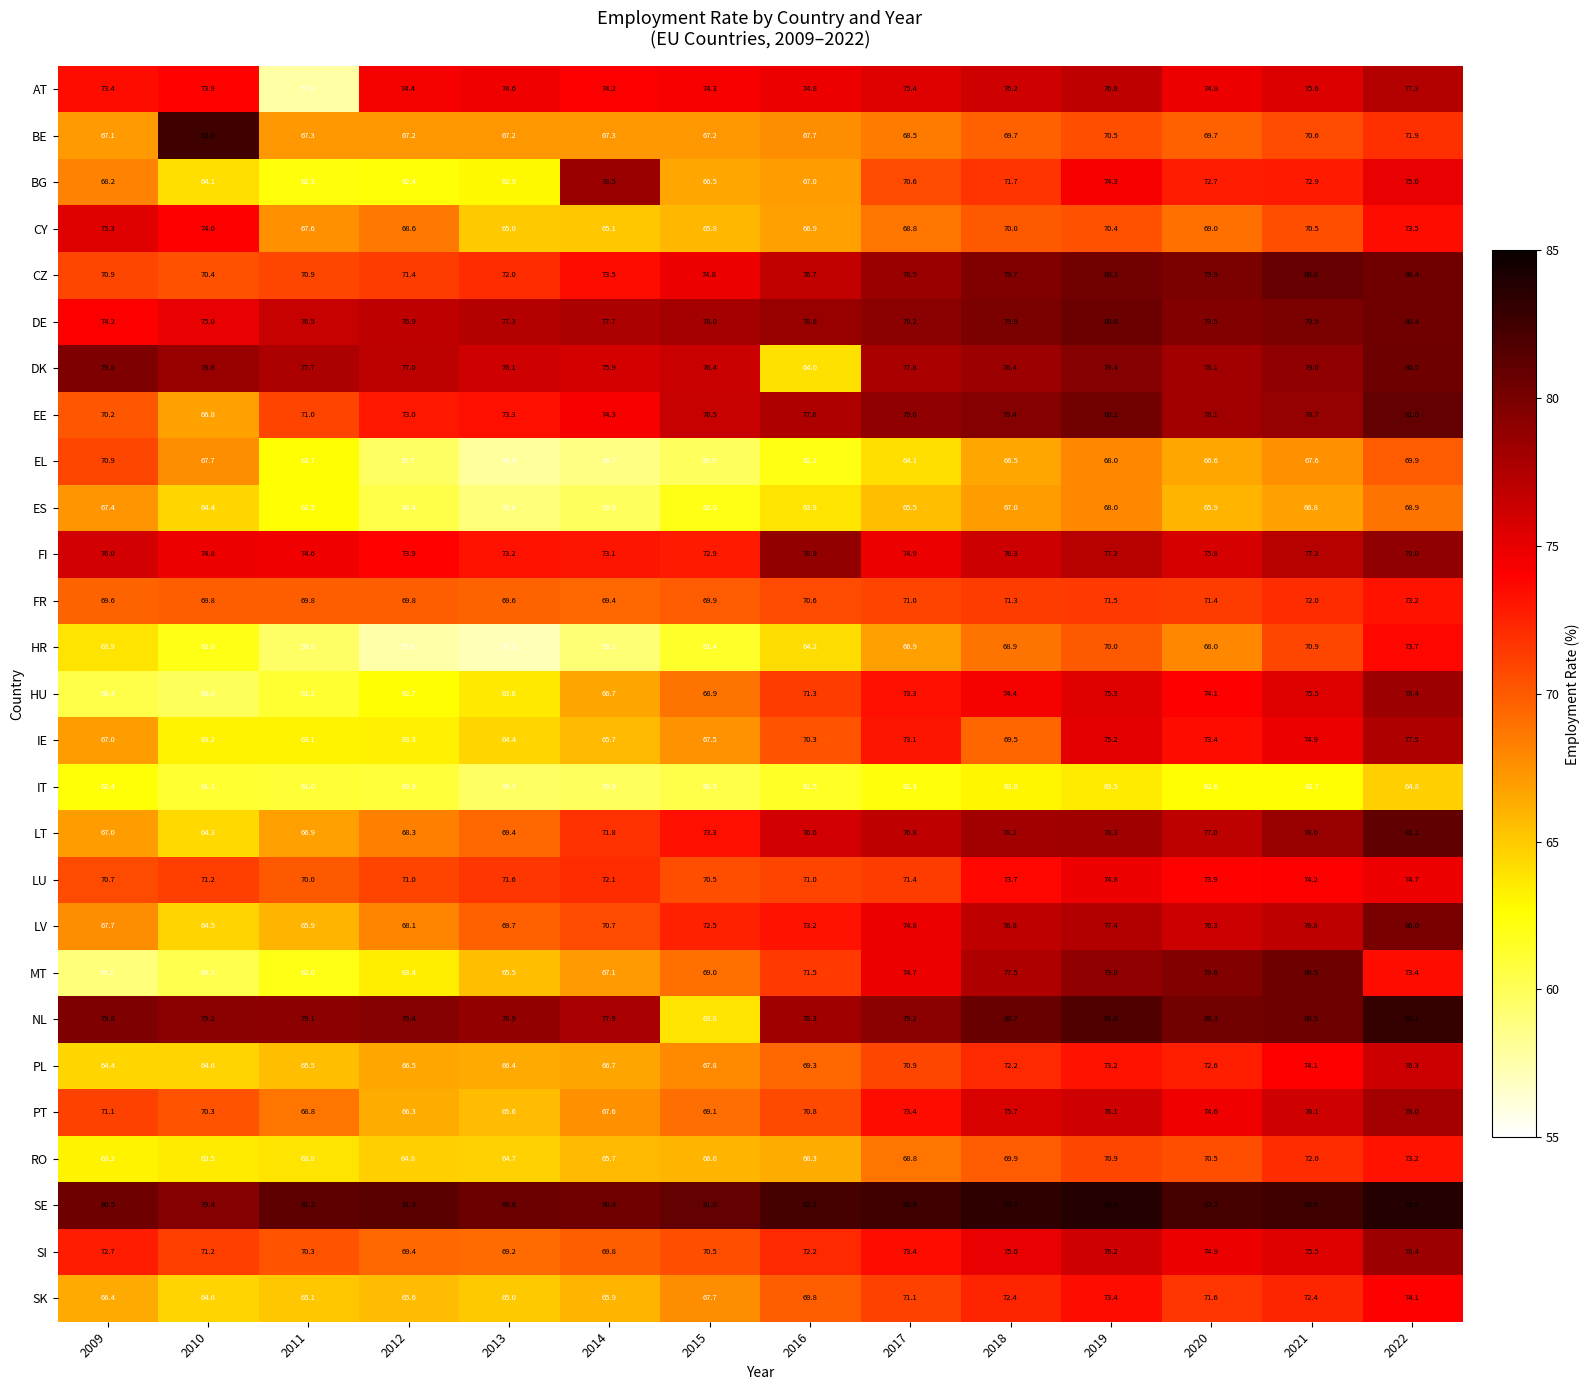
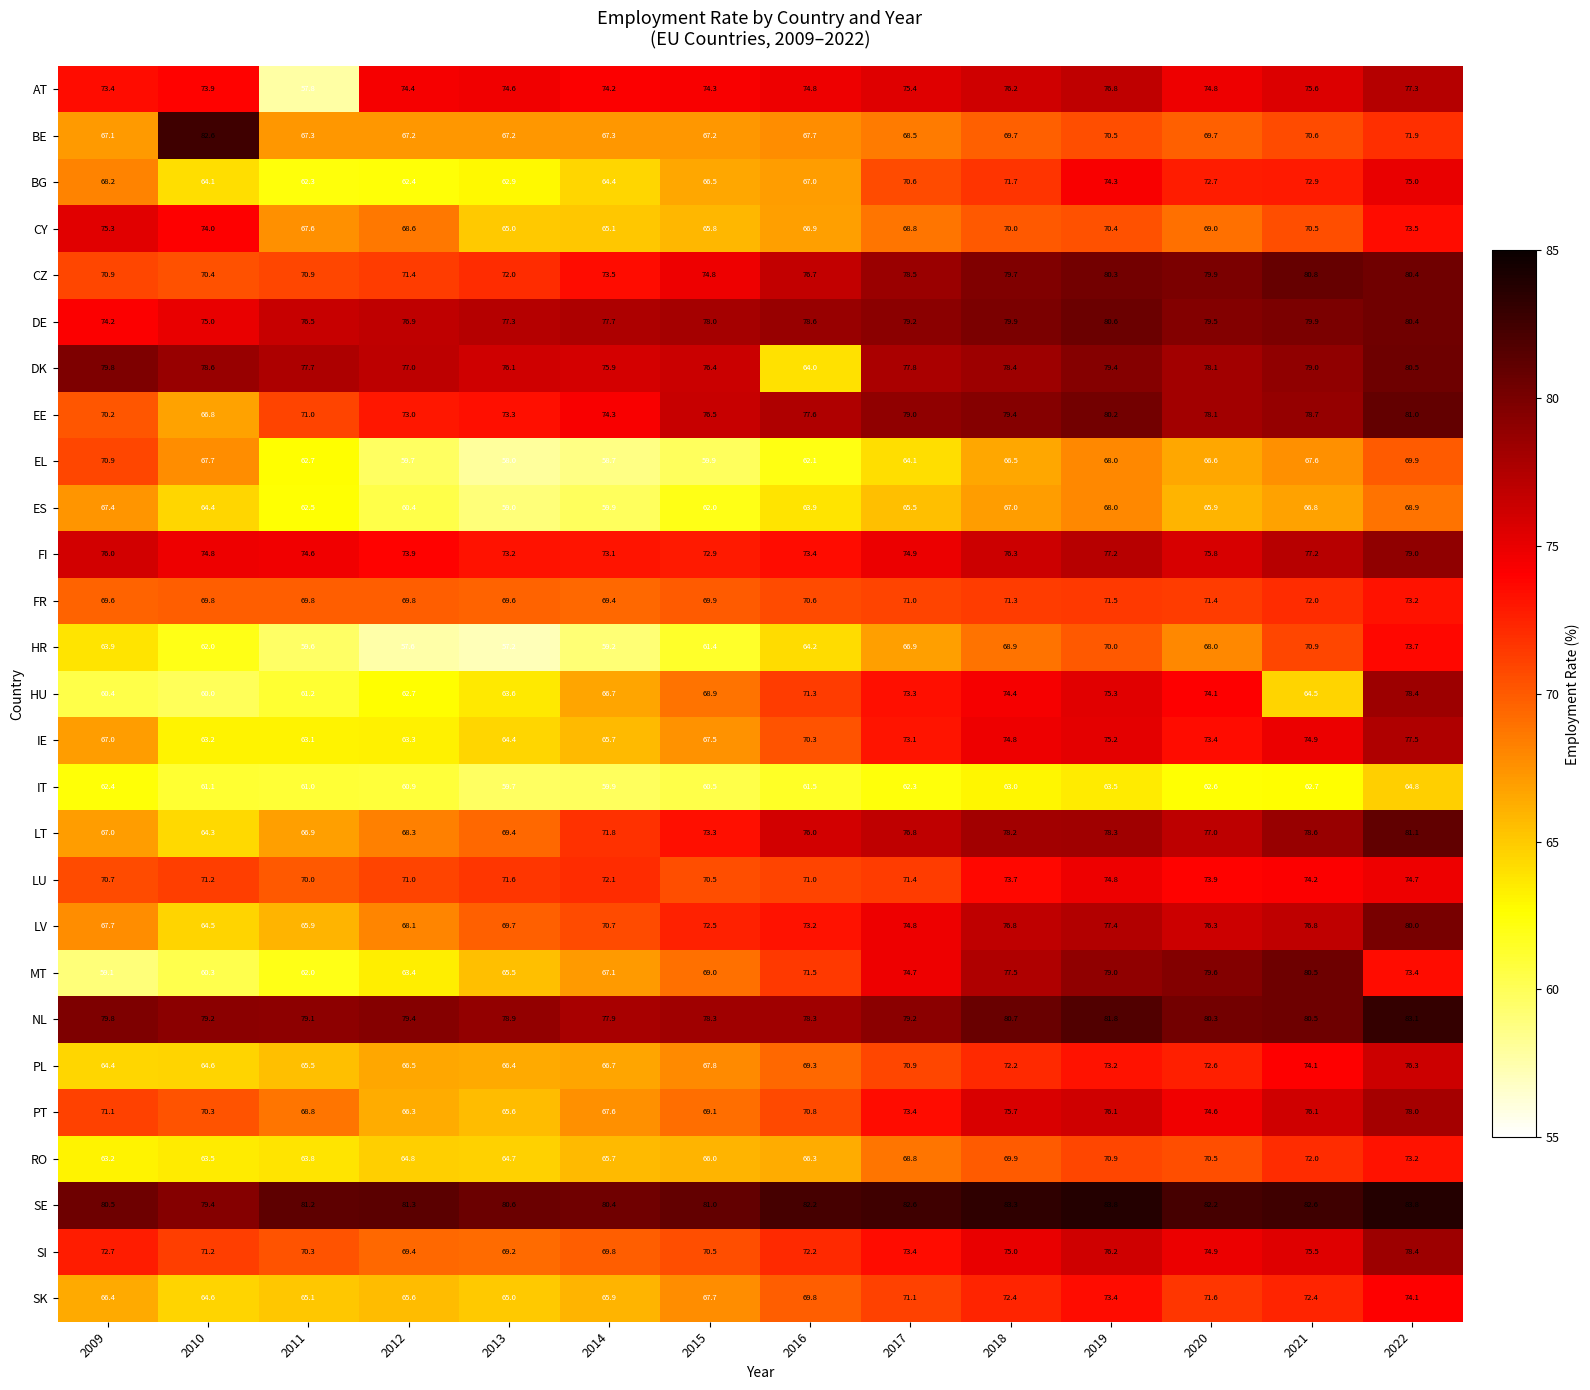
  {
    "BG": {
      "2009": 68.2,
      "2010": 64.1,
      "2011": 62.3,
      "2012": 62.4,
      "2013": 62.9,
-     "2014": 78.5,
+     "2014": 64.4,
      "2015": 66.5,
      "2016": 67.0,
      "2017": 70.6,
      "2018": 71.7,
      "2019": 74.3,
      "2020": 72.7,
      "2021": 72.9,
      "2022": 75.0
    },
    "FI": {
      "2009": 76.0,
      "2010": 74.8,
      "2011": 74.6,
      "2012": 73.9,
      "2013": 73.2,
      "2014": 73.1,
      "2015": 72.9,
-     "2016": 78.9,
+     "2016": 73.4,
      "2017": 74.9,
      "2018": 76.3,
      "2019": 77.2,
      "2020": 75.8,
      "2021": 77.2,
      "2022": 79.0
    },
    "HU": {
      "2009": 60.4,
      "2010": 60.0,
      "2011": 61.2,
      "2012": 62.7,
      "2013": 63.6,
      "2014": 66.7,
      "2015": 68.9,
      "2016": 71.3,
      "2017": 73.3,
      "2018": 74.4,
      "2019": 75.3,
      "2020": 74.1,
-     "2021": 75.5,
+     "2021": 64.5,
      "2022": 78.4
    },
    "IE": {
      "2009": 67.0,
      "2010": 63.2,
      "2011": 63.1,
      "2012": 63.3,
      "2013": 64.4,
      "2014": 65.7,
      "2015": 67.5,
      "2016": 70.3,
      "2017": 73.1,
-     "2018": 69.5,
+     "2018": 74.8,
      "2019": 75.2,
      "2020": 73.4,
      "2021": 74.9,
      "2022": 77.5
    },
    "NL": {
      "2009": 79.8,
      "2010": 79.2,
      "2011": 79.1,
      "2012": 79.4,
      "2013": 78.9,
      "2014": 77.9,
-     "2015": 63.8,
+     "2015": 78.3,
      "2016": 78.3,
      "2017": 79.2,
      "2018": 80.7,
      "2019": 81.8,
      "2020": 80.3,
      "2021": 80.5,
      "2022": 83.1
    }
  }
